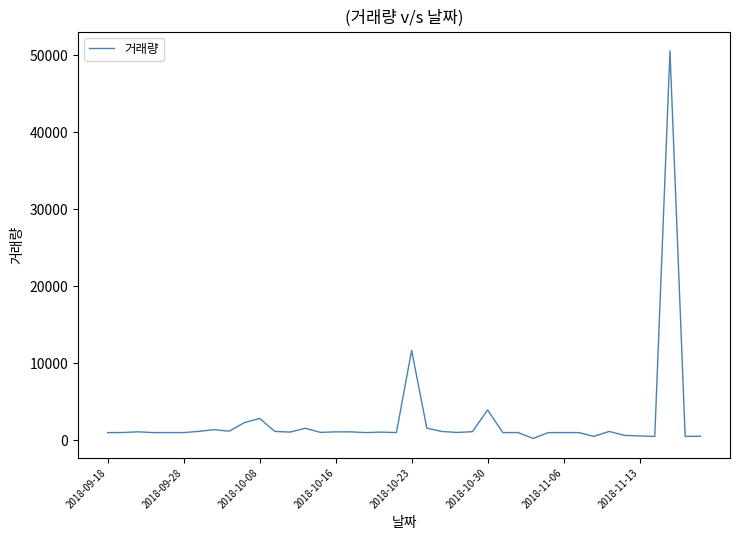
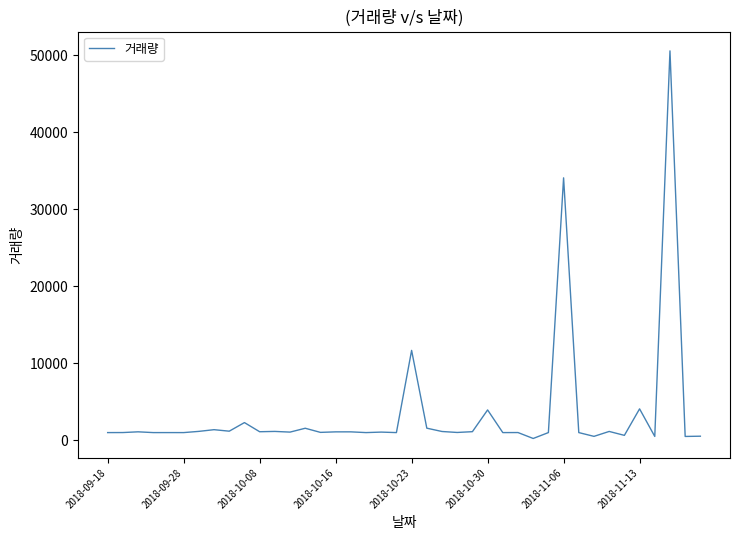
  {
    "2018-09-18": 1000,
    "2018-09-28": 1000,
-   "2018-10-08": 3000,
+   "2018-10-08": 1000,
    "2018-10-16": 1000,
    "2018-10-23": 12000,
    "2018-10-30": 4000,
-   "2018-11-06": 1000,
-   "2018-11-13": 1000
+   "2018-11-06": 34000,
+   "2018-11-13": 4000
  }
